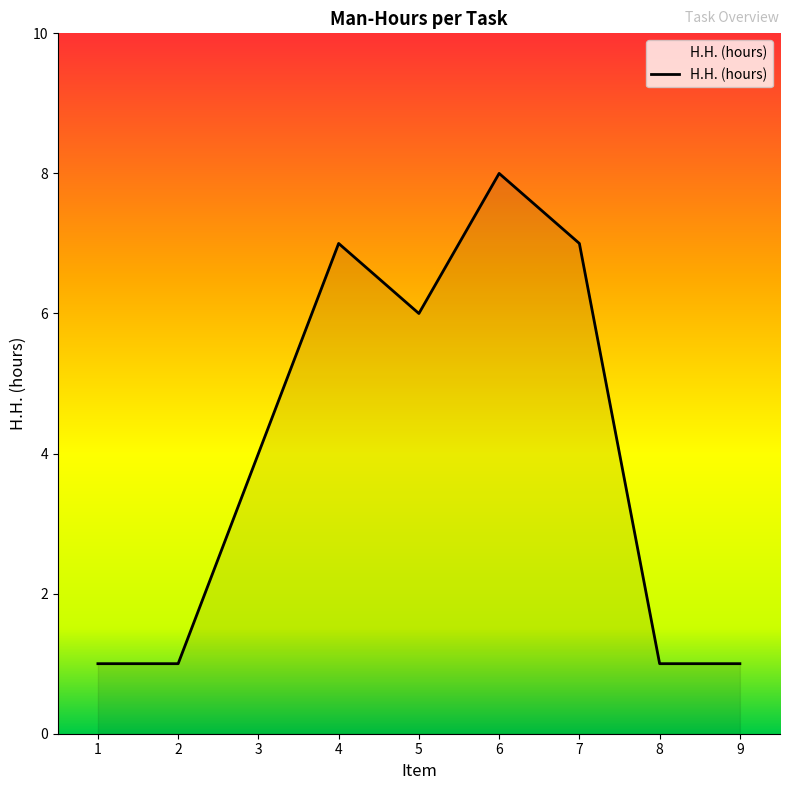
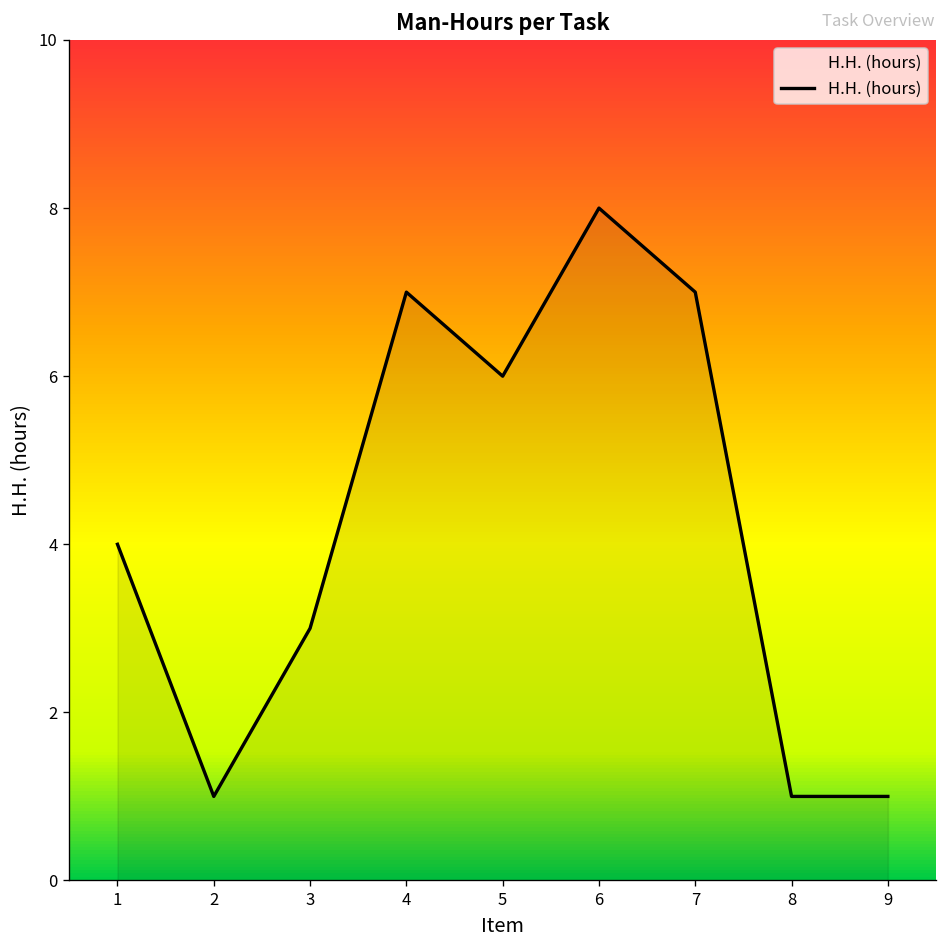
  {
-   "1": 1,
+   "1": 4,
    "2": 1,
-   "3": 4,
+   "3": 3,
    "4": 7,
    "5": 6,
    "6": 8,
    "7": 7,
    "8": 1,
    "9": 1
  }
